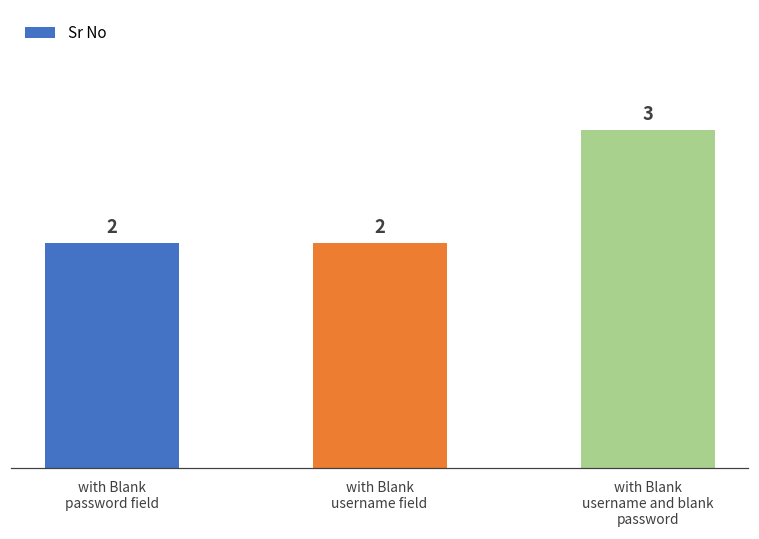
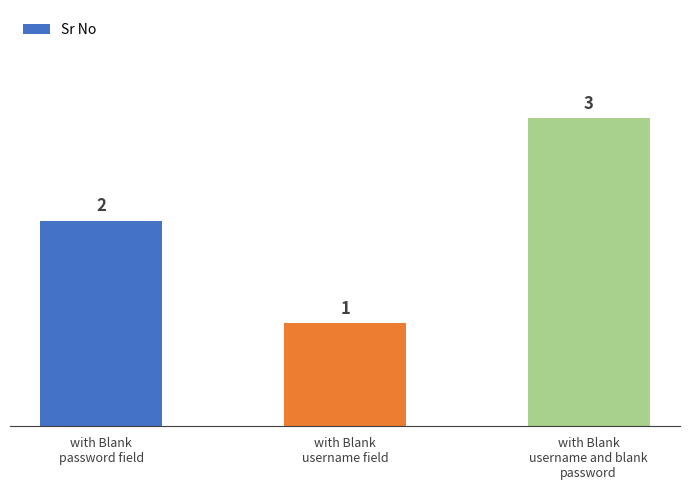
  {
    "with Blank password field": 2,
-   "with Blank username field": 2,
+   "with Blank username field": 1,
    "with Blank username and blank password": 3
  }
